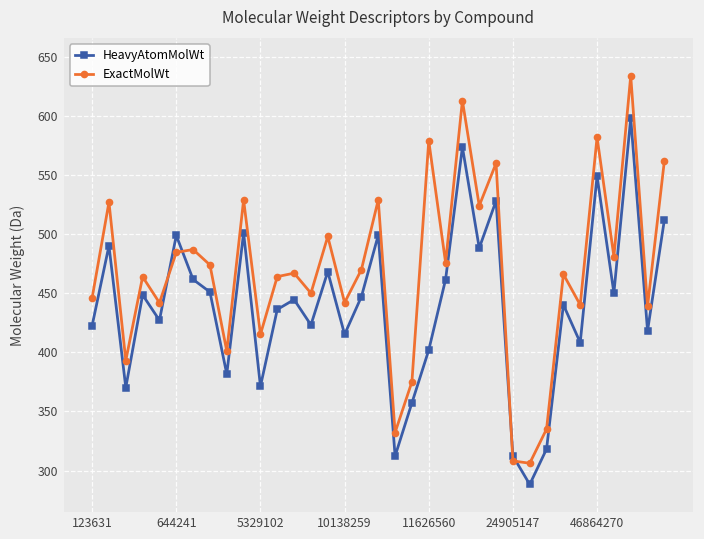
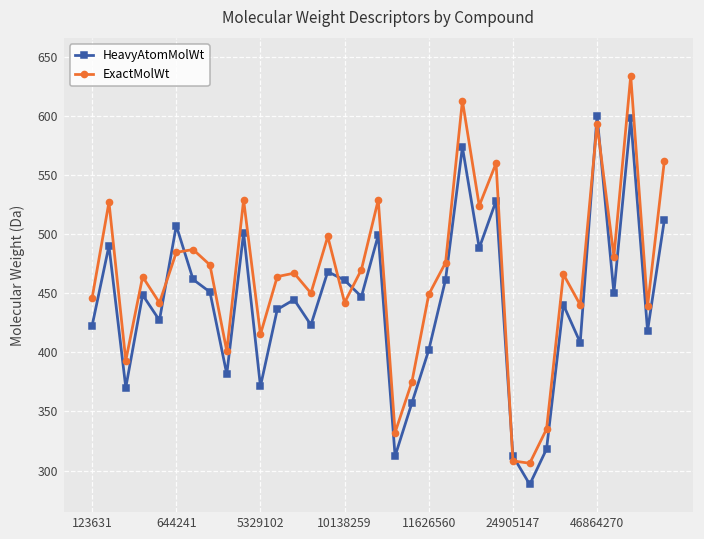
  {
    "HeavyAtomMolWt": {
      "123631": 423,
-     "644241": 499,
+     "644241": 507,
      "5329102": 371,
-     "10138259": 415,
+     "10138259": 461,
      "11626560": 402,
      "24905147": 312,
-     "46864270": 549
+     "46864270": 600
    },
    "ExactMolWt": {
      "123631": 446,
      "644241": 485,
      "5329102": 415,
      "10138259": 442,
-     "11626560": 579,
+     "11626560": 449,
      "24905147": 308,
-     "46864270": 582
+     "46864270": 593
    }
  }
